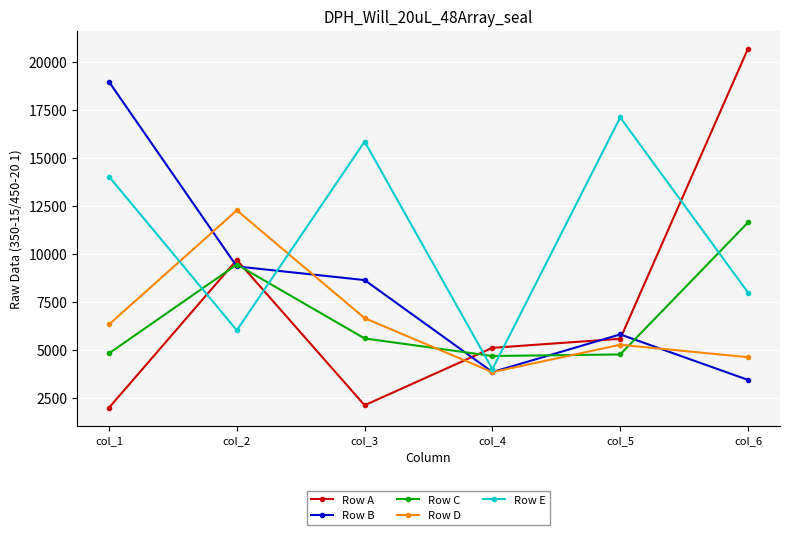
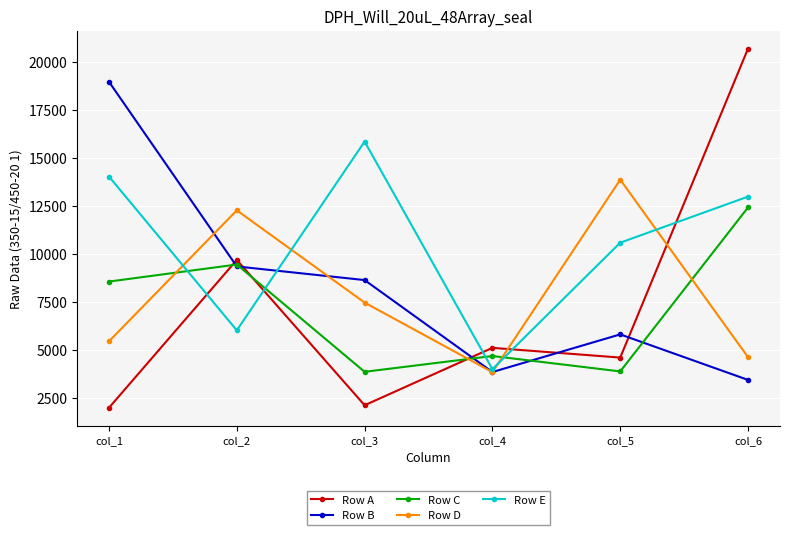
  {
    "Row A": {
      "col_1": 2000,
      "col_2": 9700,
      "col_3": 2100,
      "col_4": 5100,
-     "col_5": 5600,
+     "col_5": 4600,
      "col_6": 20700
    },
    "Row B": {
      "col_1": 19000,
      "col_3": 8600,
      "col_5": 5800,
      "col_6": 3400
    },
    "Row C": {
-     "col_1": 4800,
-     "col_3": 5600,
+     "col_1": 8600,
+     "col_3": 3900,
      "col_4": 4700,
-     "col_5": 4800,
-     "col_6": 11600
+     "col_5": 3900,
+     "col_6": 12400
    },
    "Row D": {
-     "col_1": 6300,
+     "col_1": 5400,
      "col_2": 12300,
-     "col_3": 6700,
-     "col_5": 5300,
+     "col_3": 7500,
+     "col_5": 13900,
      "col_6": 4600
    },
    "Row E": {
      "col_1": 14000,
      "col_2": 6000,
      "col_3": 15900,
      "col_4": 4000,
-     "col_5": 17100,
-     "col_6": 8000
+     "col_5": 10600,
+     "col_6": 13000
    }
  }
